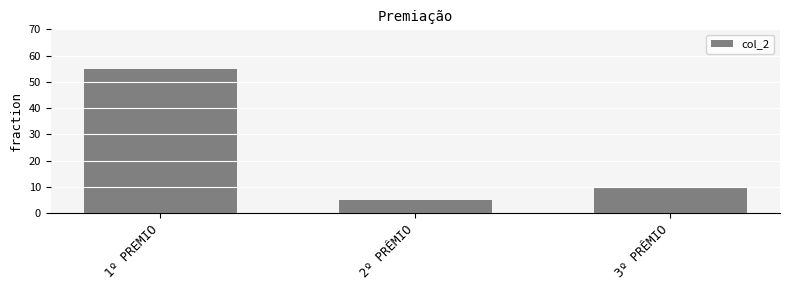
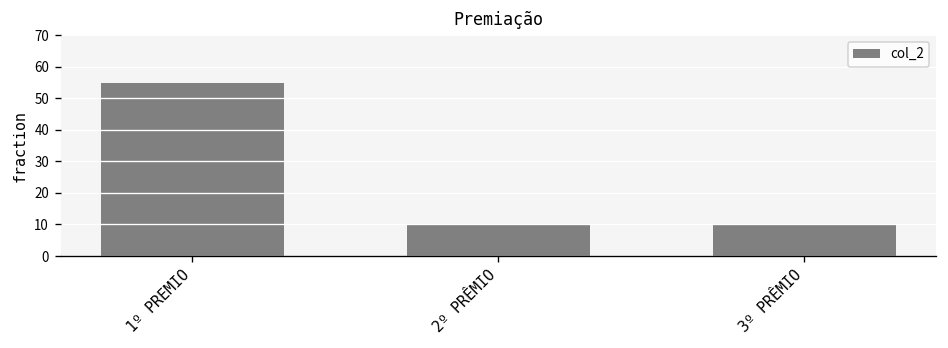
  {
    "1º PREMIO": 55,
-   "2º PRÊMIO": 5,
+   "2º PRÊMIO": 10,
    "3º PRÊMIO": 10
  }
